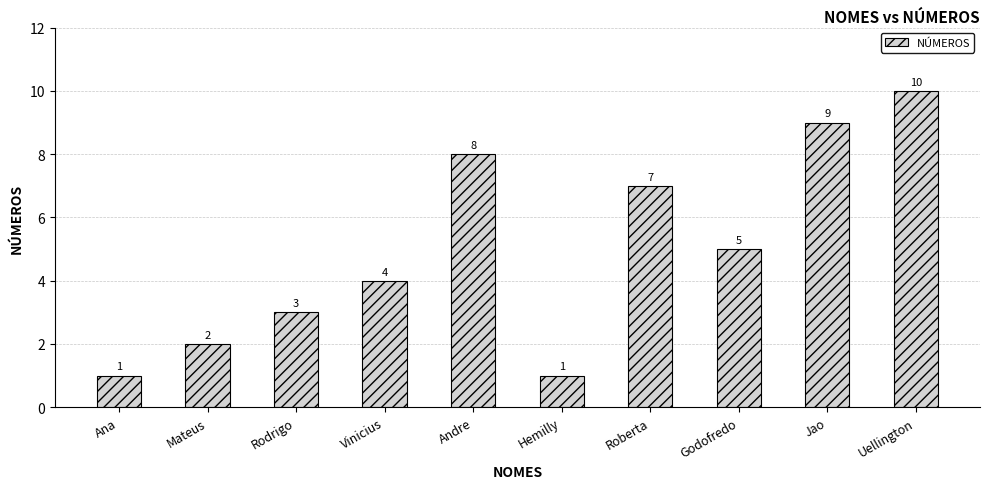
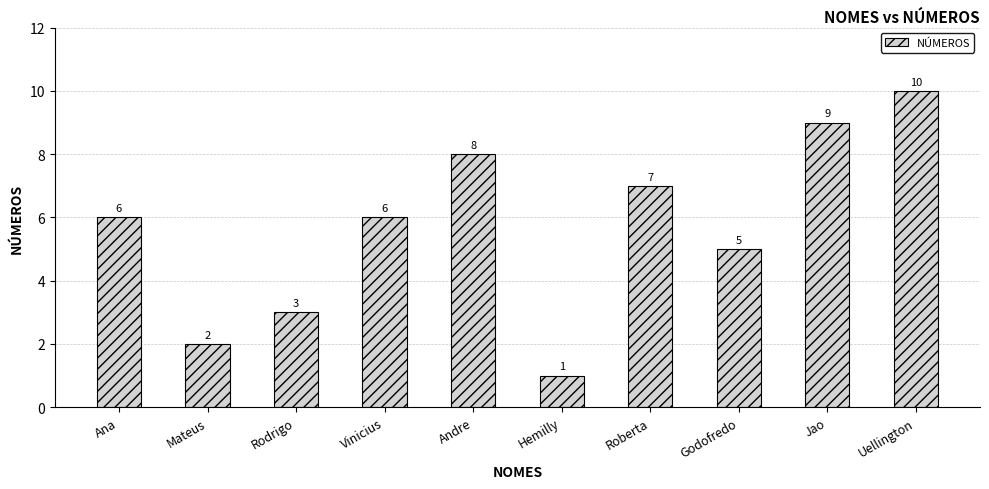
  {
-   "Ana": 1,
+   "Ana": 6,
    "Mateus": 2,
    "Rodrigo": 3,
-   "Vinicius": 4,
+   "Vinicius": 6,
    "Andre": 8,
    "Hemilly": 1,
    "Roberta": 7,
    "Godofredo": 5,
    "Jao": 9,
    "Uellington": 10
  }
